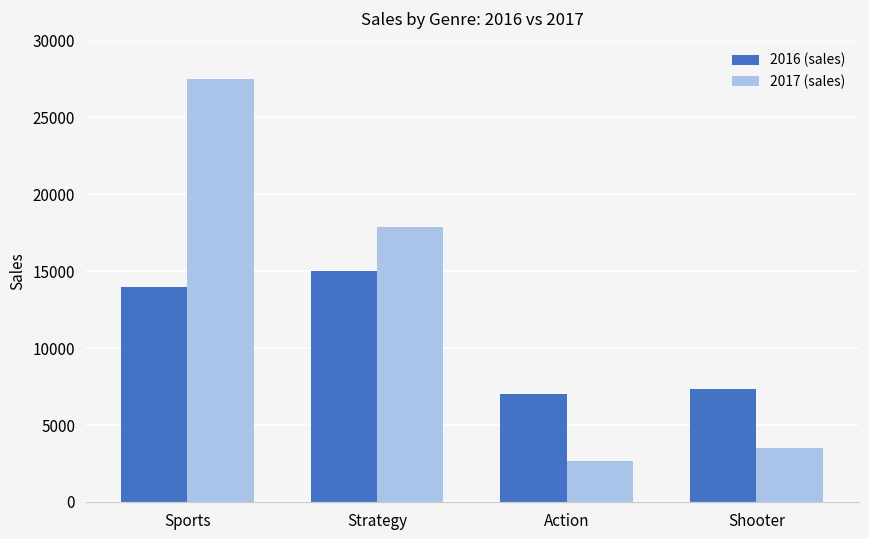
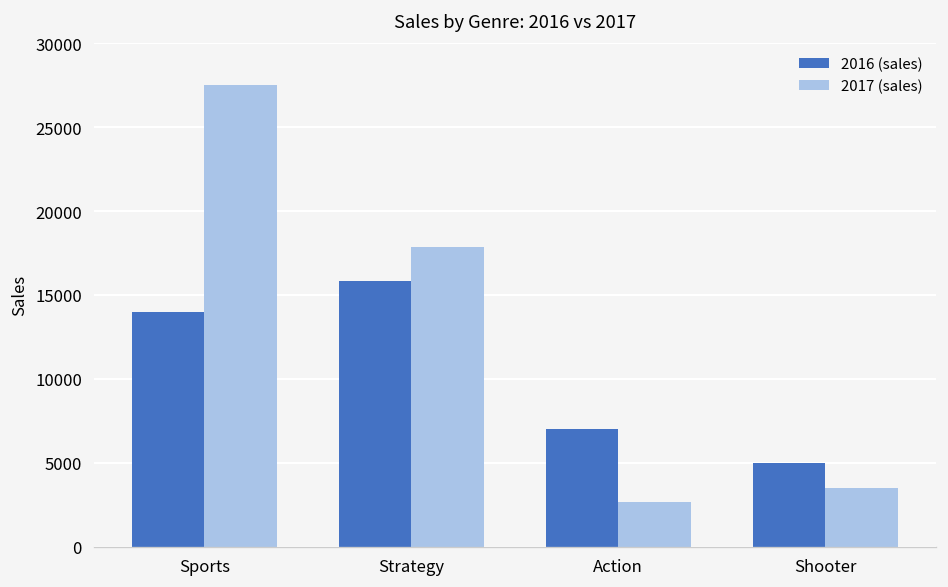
  {
    "2016 (sales)": {
      "Sports": 14000,
-     "Strategy": 15000,
+     "Strategy": 15800,
      "Action": 7000,
-     "Shooter": 7400
+     "Shooter": 5000
    },
    "2017 (sales)": {
      "Sports": 27500,
      "Strategy": 17900,
      "Action": 2600,
      "Shooter": 3500
    }
  }
